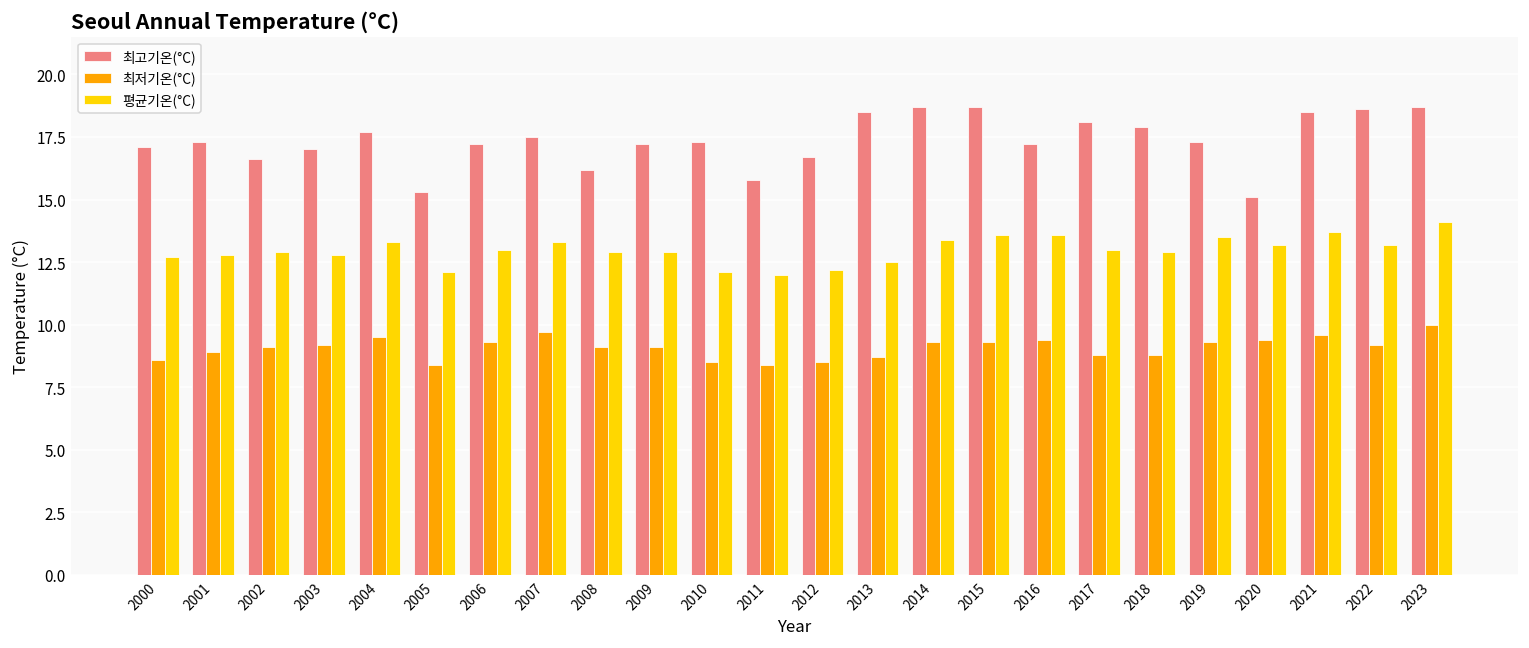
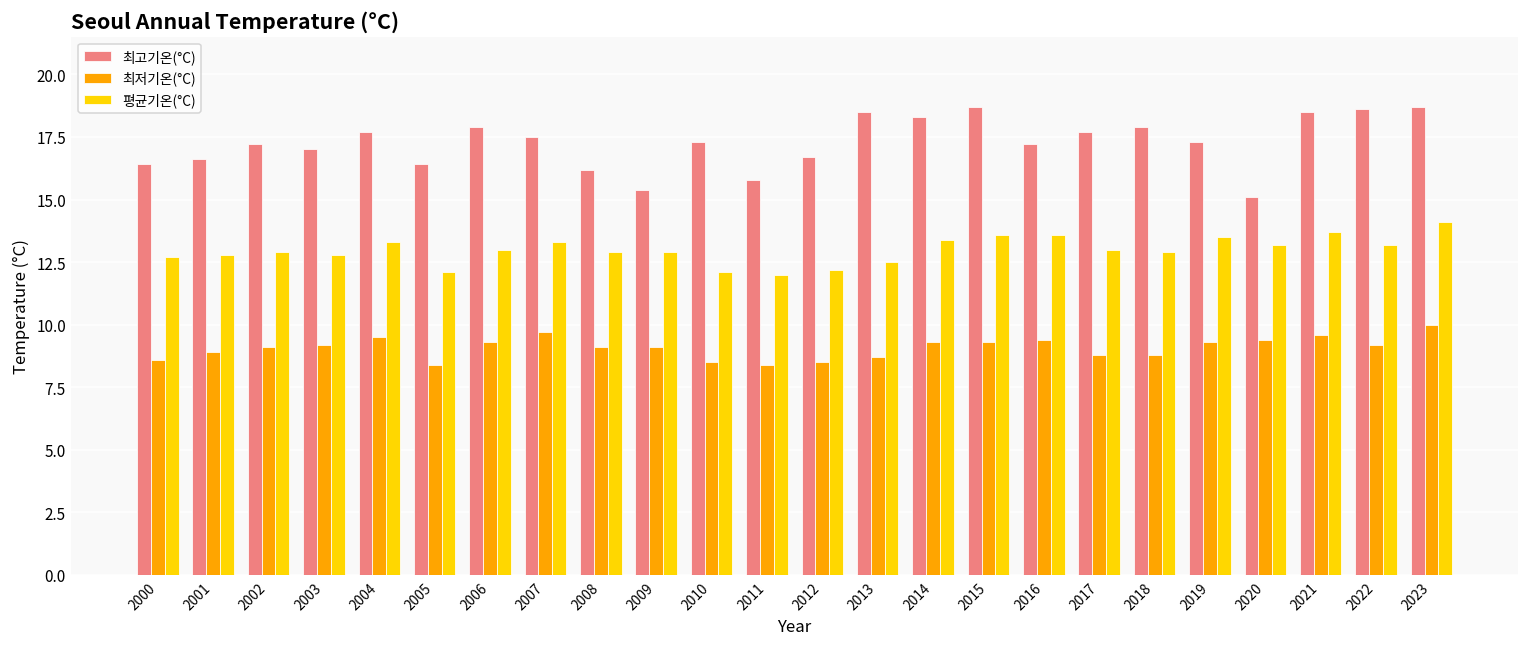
  {
    "최고기온(°C)": {
-     "2000": 17.1,
-     "2001": 17.3,
-     "2002": 16.6,
+     "2000": 16.4,
+     "2001": 16.6,
+     "2002": 17.2,
      "2003": 17.0,
      "2004": 17.7,
-     "2005": 15.3,
-     "2006": 17.2,
+     "2005": 16.4,
+     "2006": 17.9,
      "2007": 17.5,
      "2008": 16.2,
-     "2009": 17.2,
+     "2009": 15.4,
      "2010": 17.3,
      "2011": 15.8,
      "2012": 16.7,
      "2013": 18.5,
-     "2014": 18.7,
+     "2014": 18.3,
      "2015": 18.7,
      "2016": 17.2,
-     "2017": 18.1,
+     "2017": 17.7,
      "2018": 17.9,
      "2019": 17.3,
      "2020": 15.1,
      "2021": 18.5,
      "2022": 18.6,
      "2023": 18.7
    }
  }
